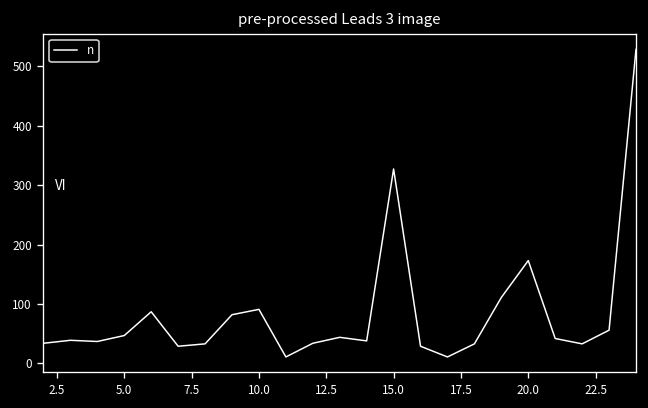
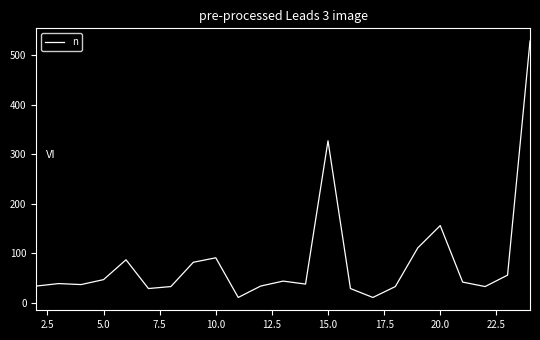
  {
    "5.0": 50,
    "10.0": 90,
    "15.0": 330,
-   "20.0": 170
+   "20.0": 160
  }
